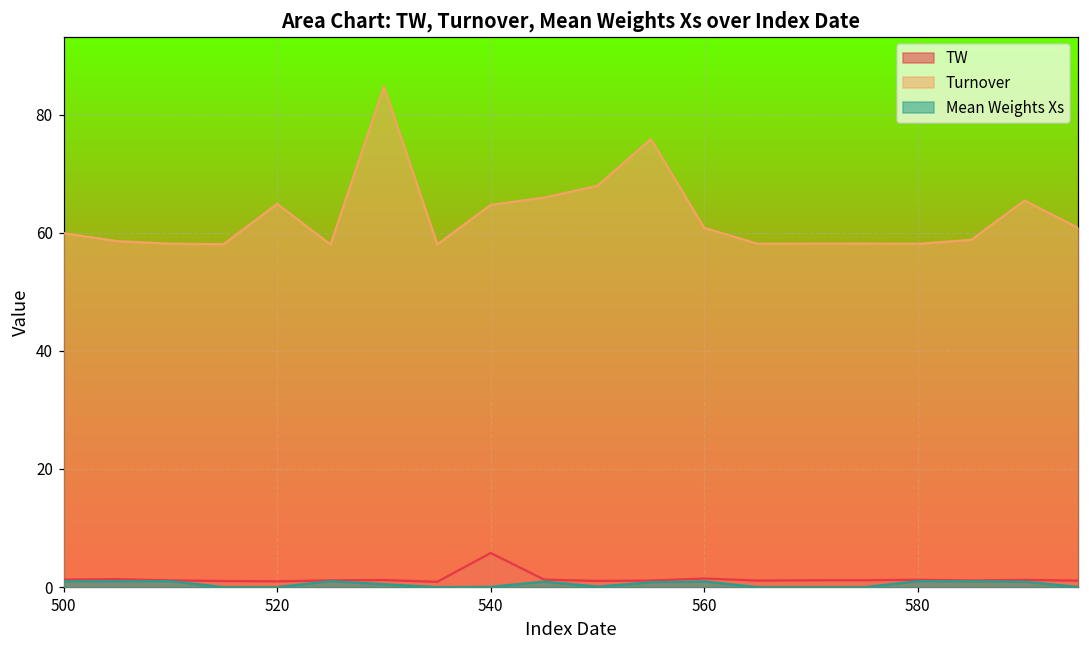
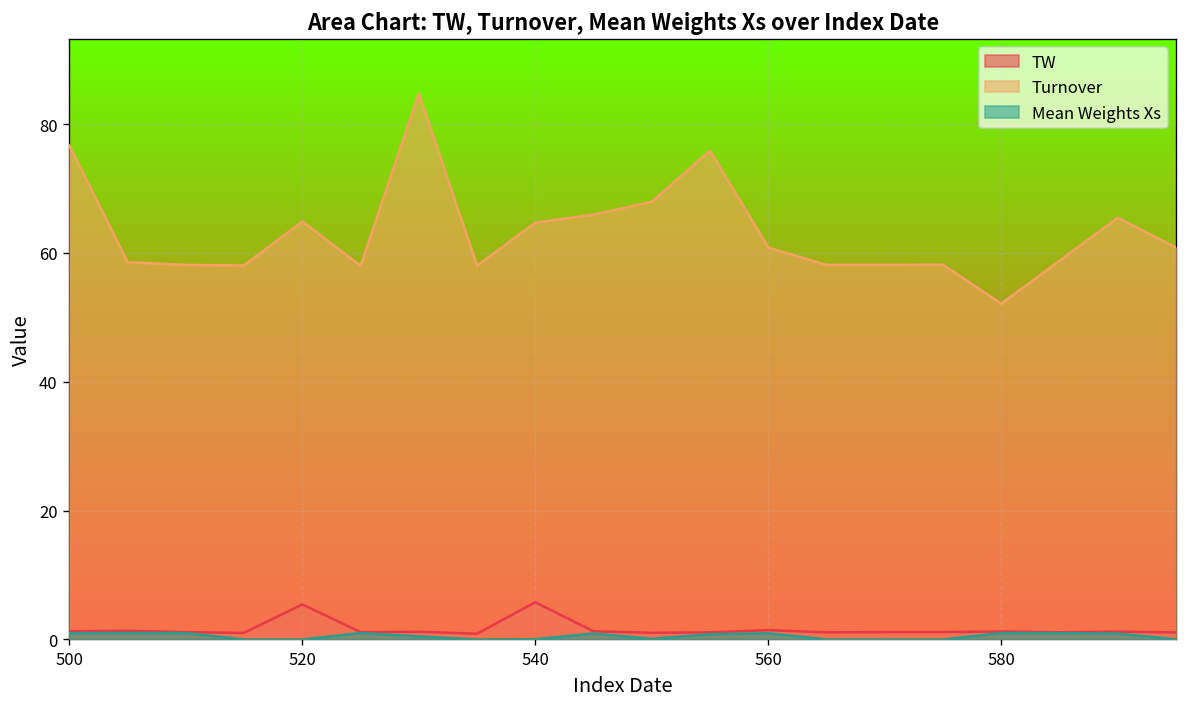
  {
    "TW": {
-     "520": 1,
+     "520": 5,
      "540": 6,
      "560": 1
    },
    "Turnover": {
-     "500": 60,
+     "500": 77,
      "520": 65,
      "540": 65,
      "560": 61,
-     "580": 58
+     "580": 52
    },
    "Mean Weights Xs": {
      "520": 0,
      "540": 0,
      "560": 1
    }
  }
